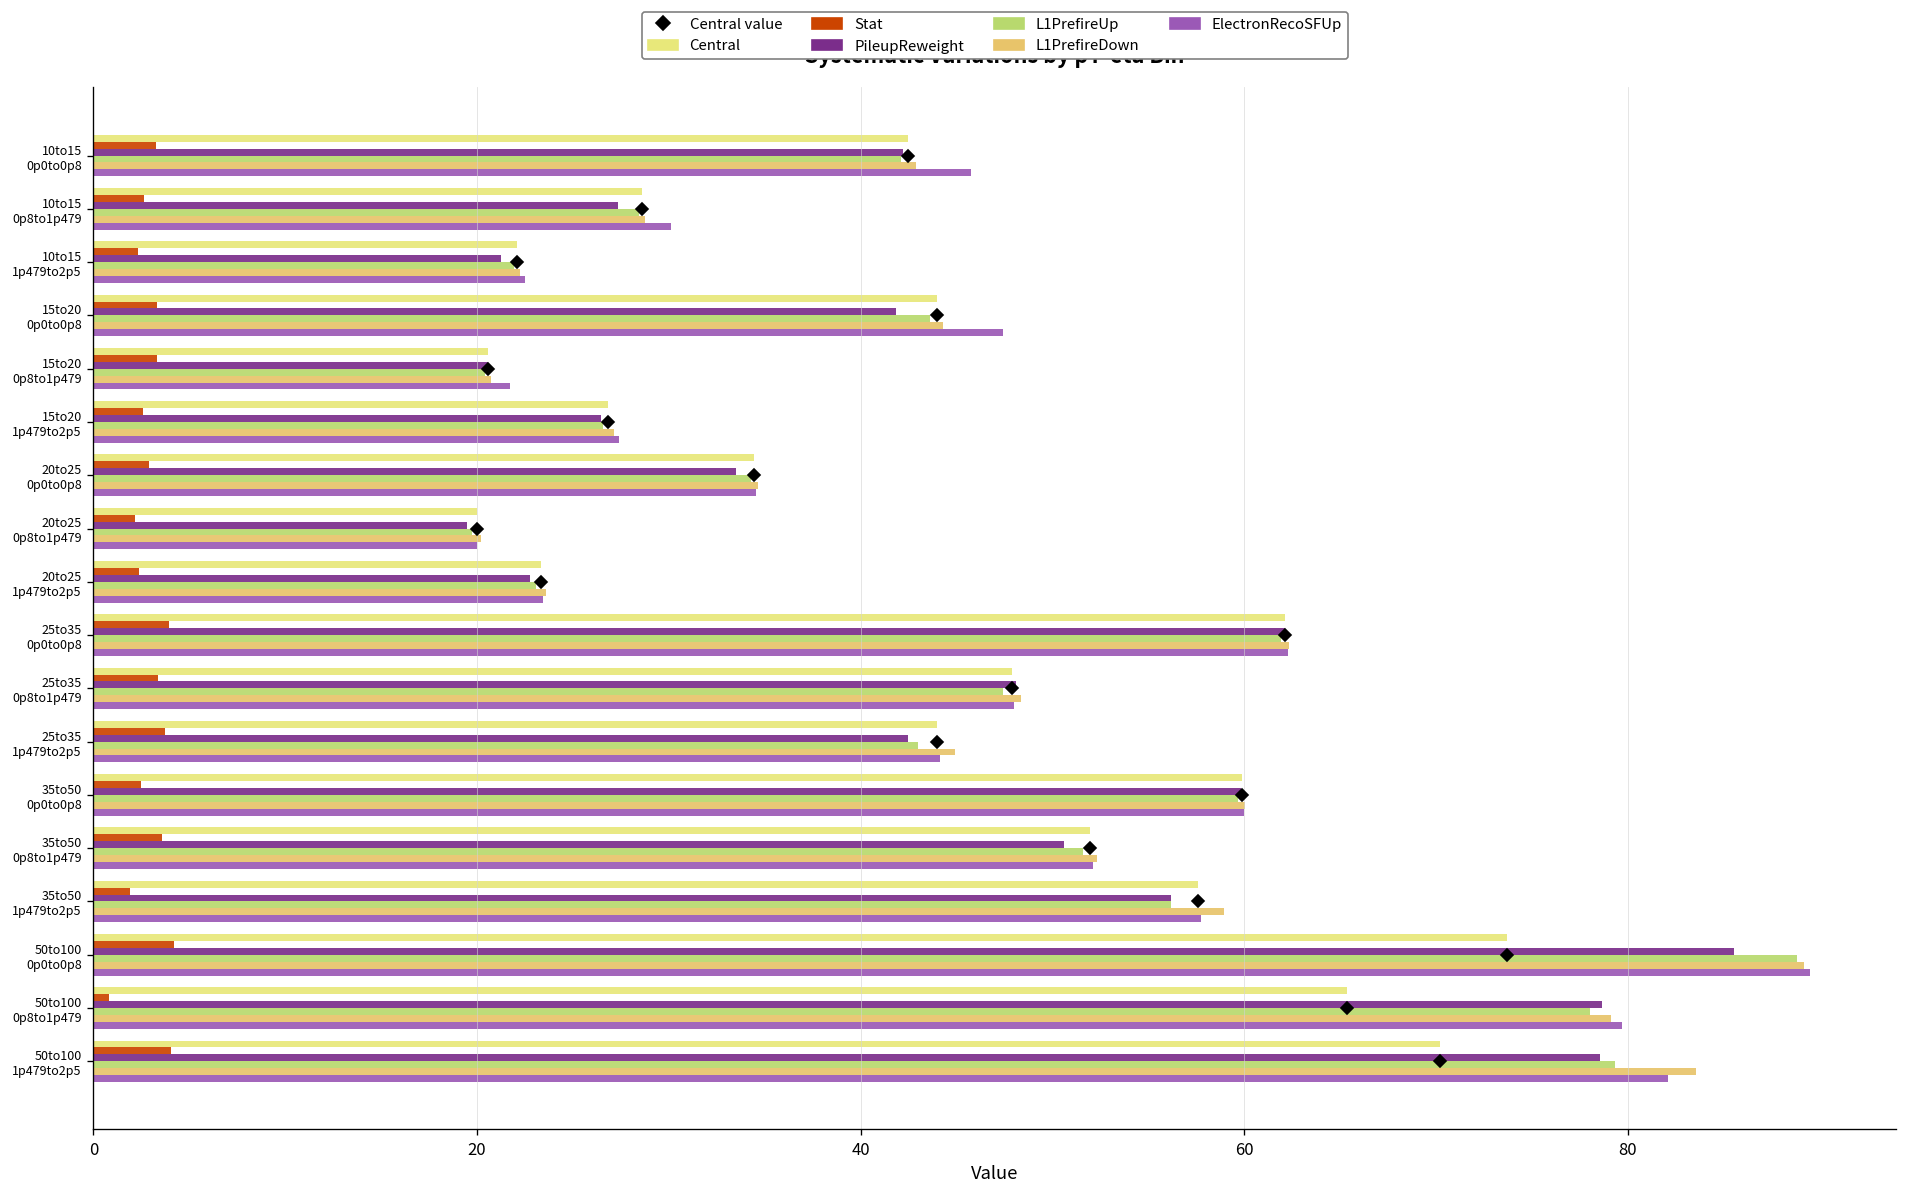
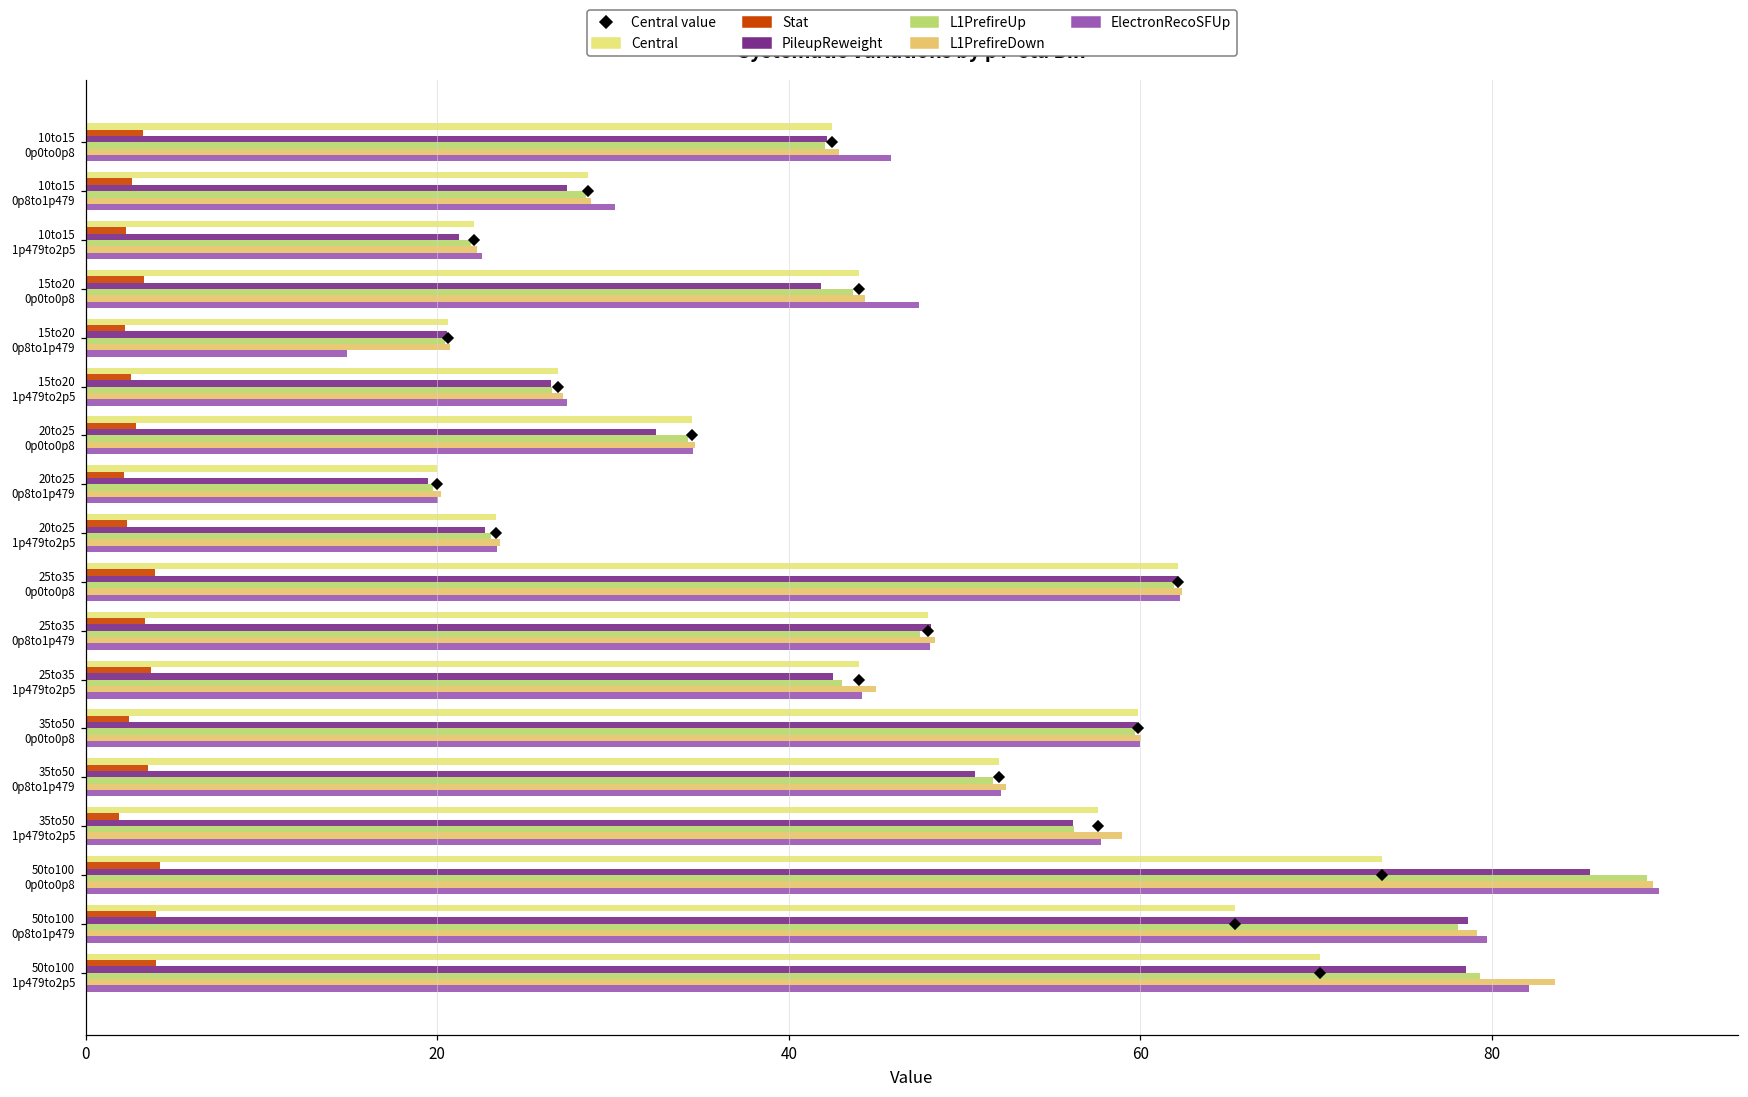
  {
    "Stat": {
      "10to15 0p0to0p8": 3.2,
      "10to15 0p8to1p479": 2.6,
      "10to15 1p479to2p5": 2.3,
      "15to20 0p0to0p8": 3.3,
-     "15to20 0p8to1p479": 3.3,
+     "15to20 0p8to1p479": 2.2,
      "15to20 1p479to2p5": 2.6,
      "20to25 0p0to0p8": 2.9,
      "20to25 0p8to1p479": 2.2,
      "20to25 1p479to2p5": 2.4,
      "25to35 0p0to0p8": 3.9,
      "25to35 0p8to1p479": 3.4,
      "25to35 1p479to2p5": 3.7,
      "35to50 0p0to0p8": 2.5,
      "35to50 0p8to1p479": 3.6,
      "35to50 1p479to2p5": 1.9,
      "50to100 0p0to0p8": 4.2,
-     "50to100 0p8to1p479": 0.8,
+     "50to100 0p8to1p479": 4.0,
      "50to100 1p479to2p5": 4.0
    },
    "PileupReweight": {
      "10to15 0p0to0p8": 42.2,
      "10to15 0p8to1p479": 27.4,
      "10to15 1p479to2p5": 21.2,
      "15to20 0p0to0p8": 41.8,
      "15to20 0p8to1p479": 20.6,
      "15to20 1p479to2p5": 26.5,
-     "20to25 0p0to0p8": 33.5,
+     "20to25 0p0to0p8": 32.4,
      "20to25 0p8to1p479": 19.5,
      "20to25 1p479to2p5": 22.7,
      "25to35 0p0to0p8": 62.1,
      "25to35 0p8to1p479": 48.1,
      "25to35 1p479to2p5": 42.5,
      "35to50 0p0to0p8": 59.8,
      "35to50 0p8to1p479": 50.6,
      "35to50 1p479to2p5": 56.2,
      "50to100 0p0to0p8": 85.6,
      "50to100 0p8to1p479": 78.6,
      "50to100 1p479to2p5": 78.5
    },
    "ElectronRecoSFUp": {
      "10to15 0p0to0p8": 45.8,
      "10to15 0p8to1p479": 30.1,
      "10to15 1p479to2p5": 22.5,
      "15to20 0p0to0p8": 47.4,
-     "15to20 0p8to1p479": 21.7,
+     "15to20 0p8to1p479": 14.8,
      "15to20 1p479to2p5": 27.4,
      "20to25 0p0to0p8": 34.5,
      "20to25 0p8to1p479": 20.0,
      "20to25 1p479to2p5": 23.4,
      "25to35 0p0to0p8": 62.3,
      "25to35 0p8to1p479": 48.0,
      "25to35 1p479to2p5": 44.1,
      "35to50 0p0to0p8": 60.0,
      "35to50 0p8to1p479": 52.1,
      "35to50 1p479to2p5": 57.8,
      "50to100 0p0to0p8": 89.5,
      "50to100 0p8to1p479": 79.7,
      "50to100 1p479to2p5": 82.1
    }
  }
